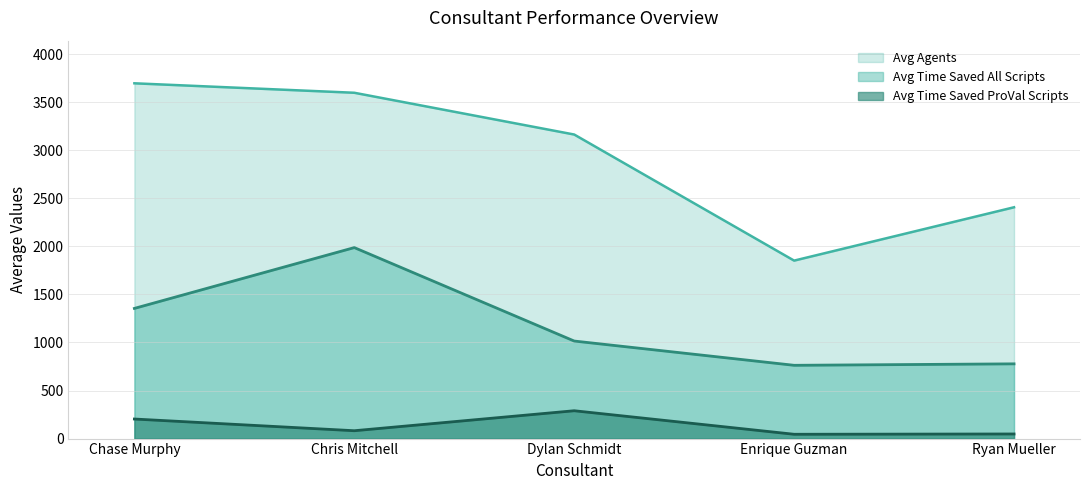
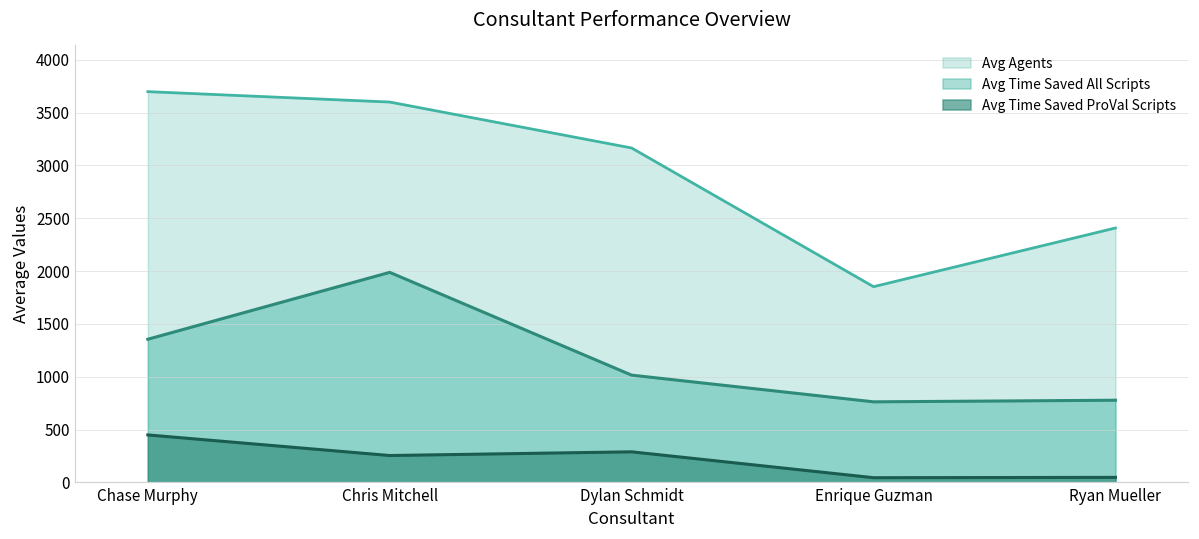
  {
    "Avg Time Saved ProVal Scripts": {
-     "Chase Murphy": 200,
-     "Chris Mitchell": 100,
+     "Chase Murphy": 400,
+     "Chris Mitchell": 300,
      "Dylan Schmidt": 300,
      "Enrique Guzman": 0,
      "Ryan Mueller": 0
    }
  }
